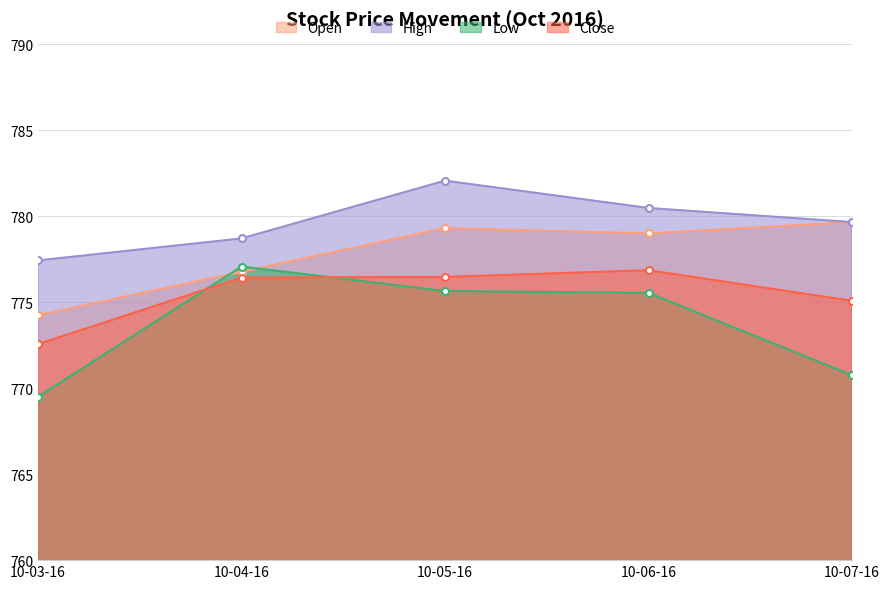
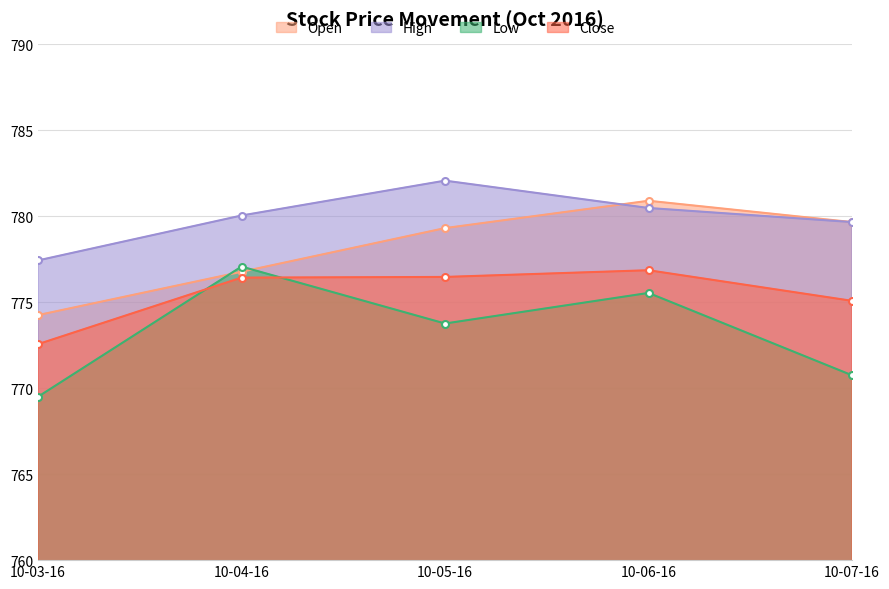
  {
    "Open": {
      "10-03-16": 774.3,
      "10-04-16": 776.8,
      "10-05-16": 779.3,
-     "10-06-16": 779.0
+     "10-06-16": 780.9
    },
    "High": {
      "10-03-16": 777.4,
-     "10-04-16": 778.7,
+     "10-04-16": 780.0,
      "10-05-16": 782.1,
      "10-06-16": 780.5
    },
    "Low": {
      "10-03-16": 769.5,
      "10-04-16": 777.1,
-     "10-05-16": 775.7,
+     "10-05-16": 773.8,
      "10-06-16": 775.5,
      "10-07-16": 770.8
    },
    "Close": {
      "10-03-16": 772.6,
      "10-04-16": 776.4,
      "10-05-16": 776.5,
      "10-06-16": 776.9,
      "10-07-16": 775.1
    }
  }
